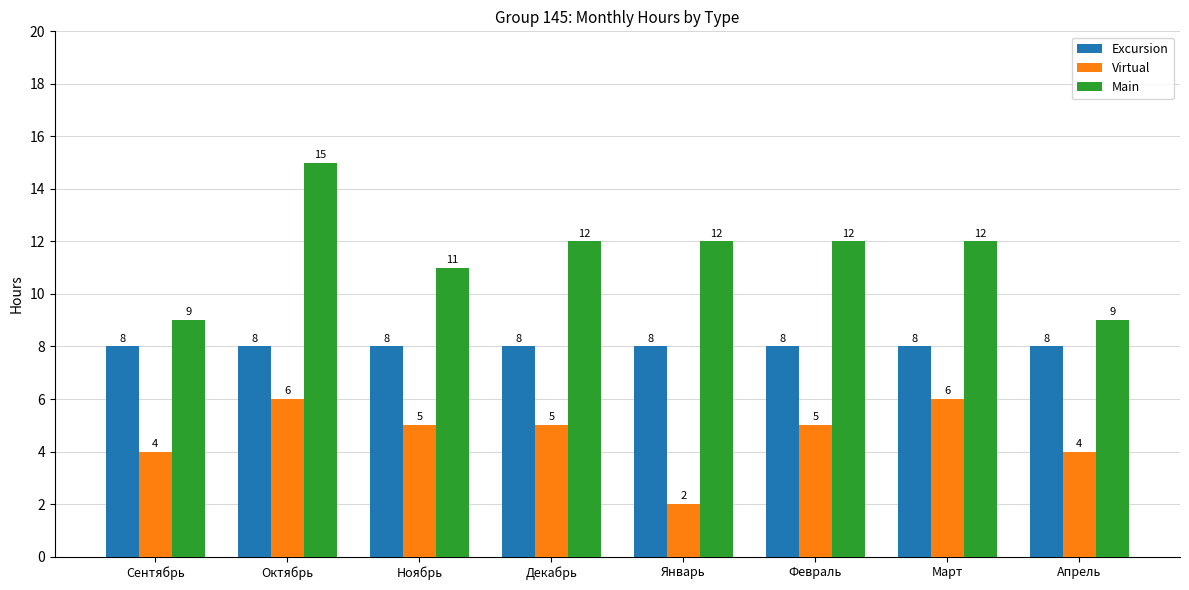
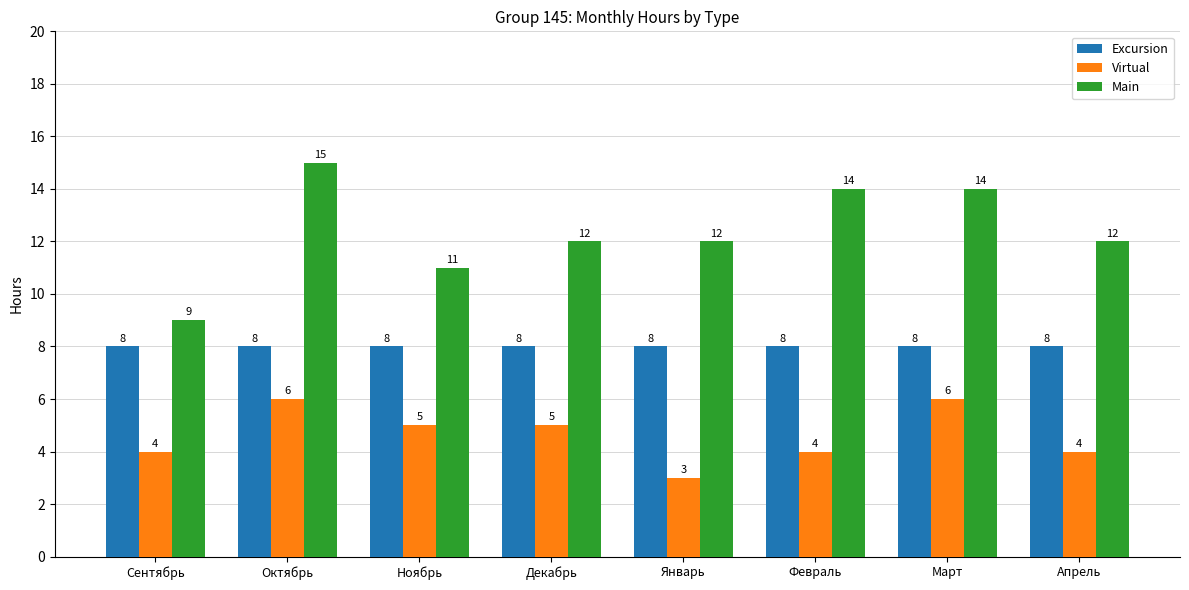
  {
    "Excursion": {
      "Сентябрь": 8,
      "Октябрь": 8,
      "Ноябрь": 8,
      "Декабрь": 8,
      "Январь": 8,
      "Февраль": 8,
      "Март": 8,
      "Апрель": 8
    },
    "Virtual": {
      "Сентябрь": 4,
      "Октябрь": 6,
      "Ноябрь": 5,
      "Декабрь": 5,
-     "Январь": 2,
-     "Февраль": 5,
+     "Январь": 3,
+     "Февраль": 4,
      "Март": 6,
      "Апрель": 4
    },
    "Main": {
      "Сентябрь": 9,
      "Октябрь": 15,
      "Ноябрь": 11,
      "Декабрь": 12,
      "Январь": 12,
-     "Февраль": 12,
-     "Март": 12,
-     "Апрель": 9
+     "Февраль": 14,
+     "Март": 14,
+     "Апрель": 12
    }
  }
